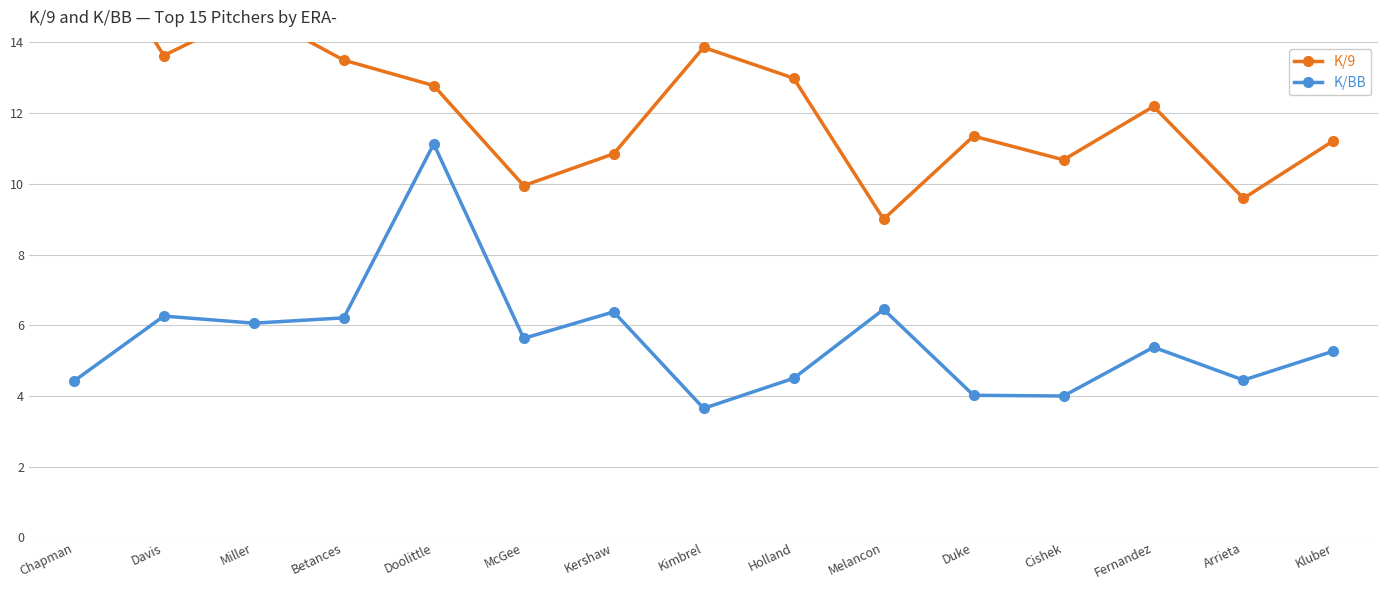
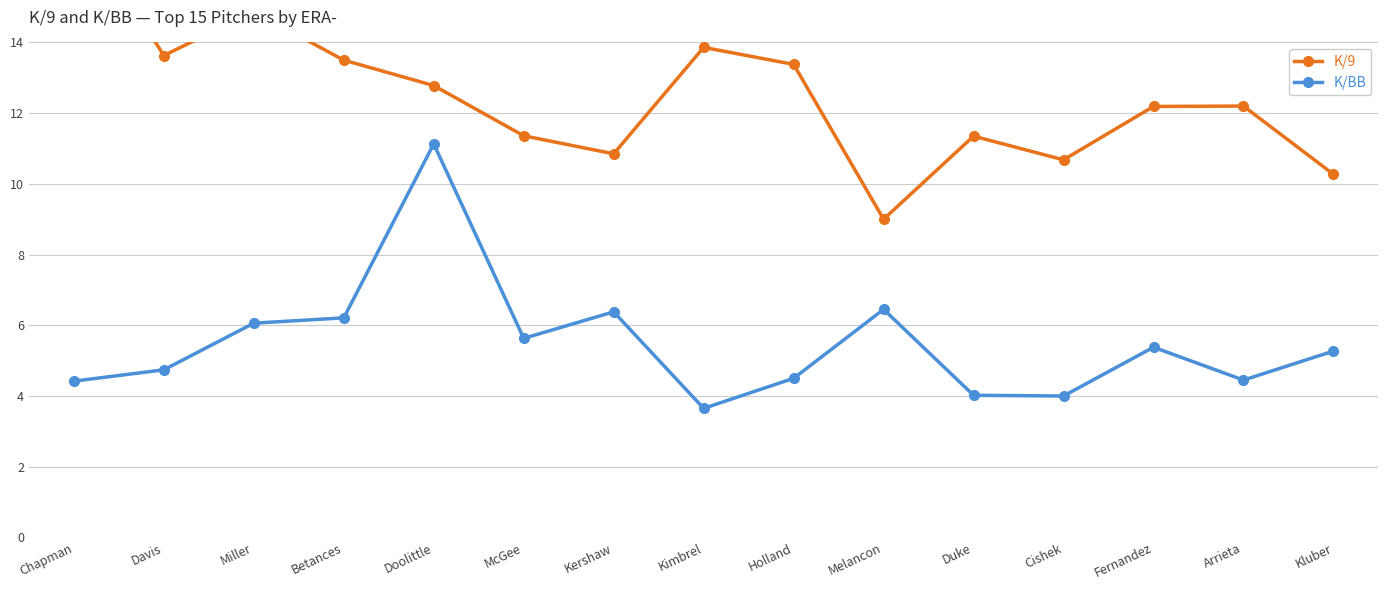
  {
    "K/9": {
      "Davis": 13.6,
      "Betances": 13.5,
      "Doolittle": 12.8,
-     "McGee": 10.0,
+     "McGee": 11.4,
      "Kershaw": 10.9,
      "Kimbrel": 13.9,
-     "Holland": 13.0,
+     "Holland": 13.4,
      "Melancon": 9.0,
      "Duke": 11.4,
      "Cishek": 10.7,
      "Fernandez": 12.2,
-     "Arrieta": 9.6,
-     "Kluber": 11.2
+     "Arrieta": 12.2,
+     "Kluber": 10.3
    },
    "K/BB": {
      "Chapman": 4.4,
-     "Davis": 6.3,
+     "Davis": 4.7,
      "Miller": 6.1,
      "Betances": 6.2,
      "Doolittle": 11.1,
      "McGee": 5.6,
      "Kershaw": 6.4,
      "Kimbrel": 3.7,
      "Holland": 4.5,
      "Melancon": 6.5,
      "Duke": 4.0,
      "Cishek": 4.0,
      "Fernandez": 5.4,
      "Arrieta": 4.5,
      "Kluber": 5.3
    }
  }
